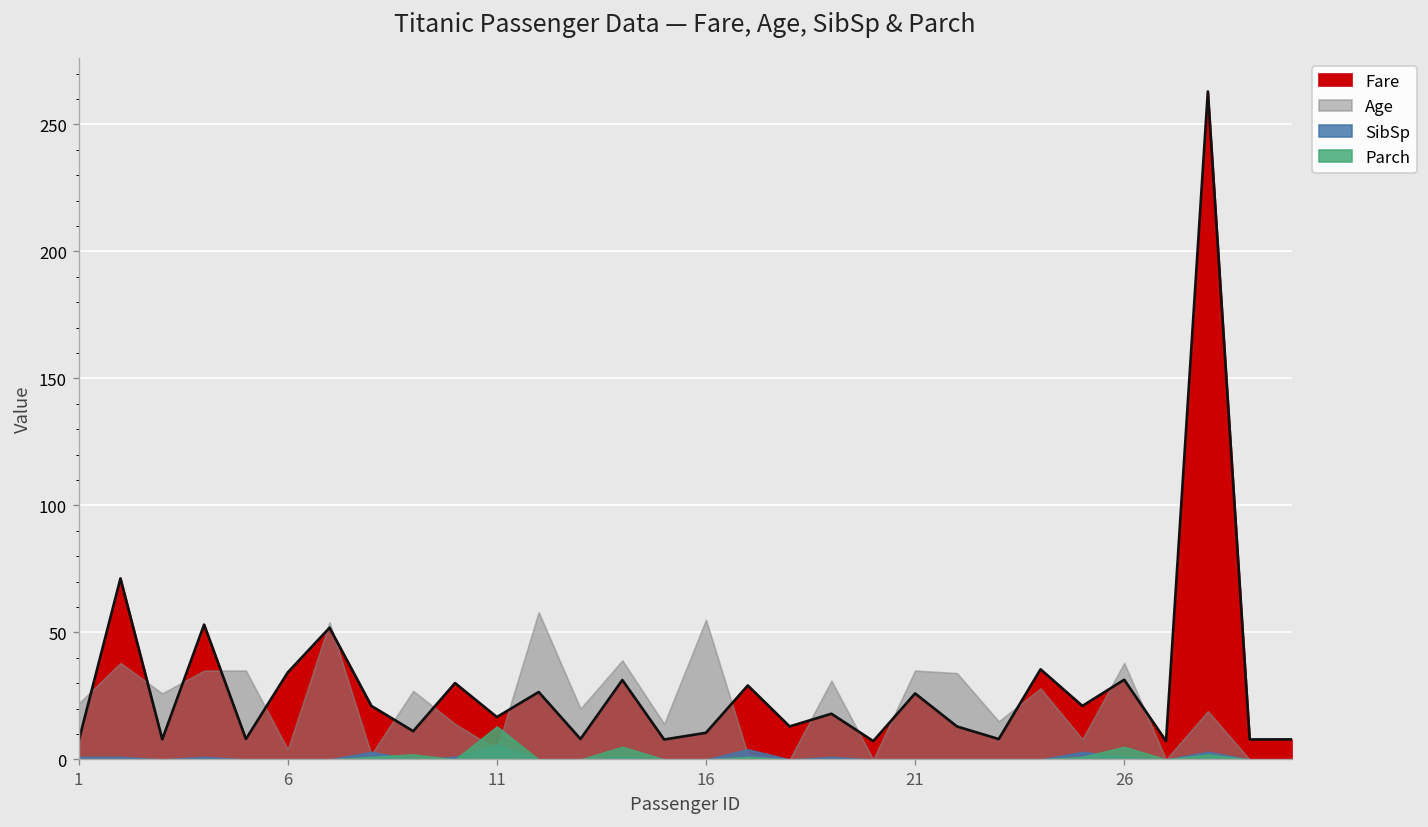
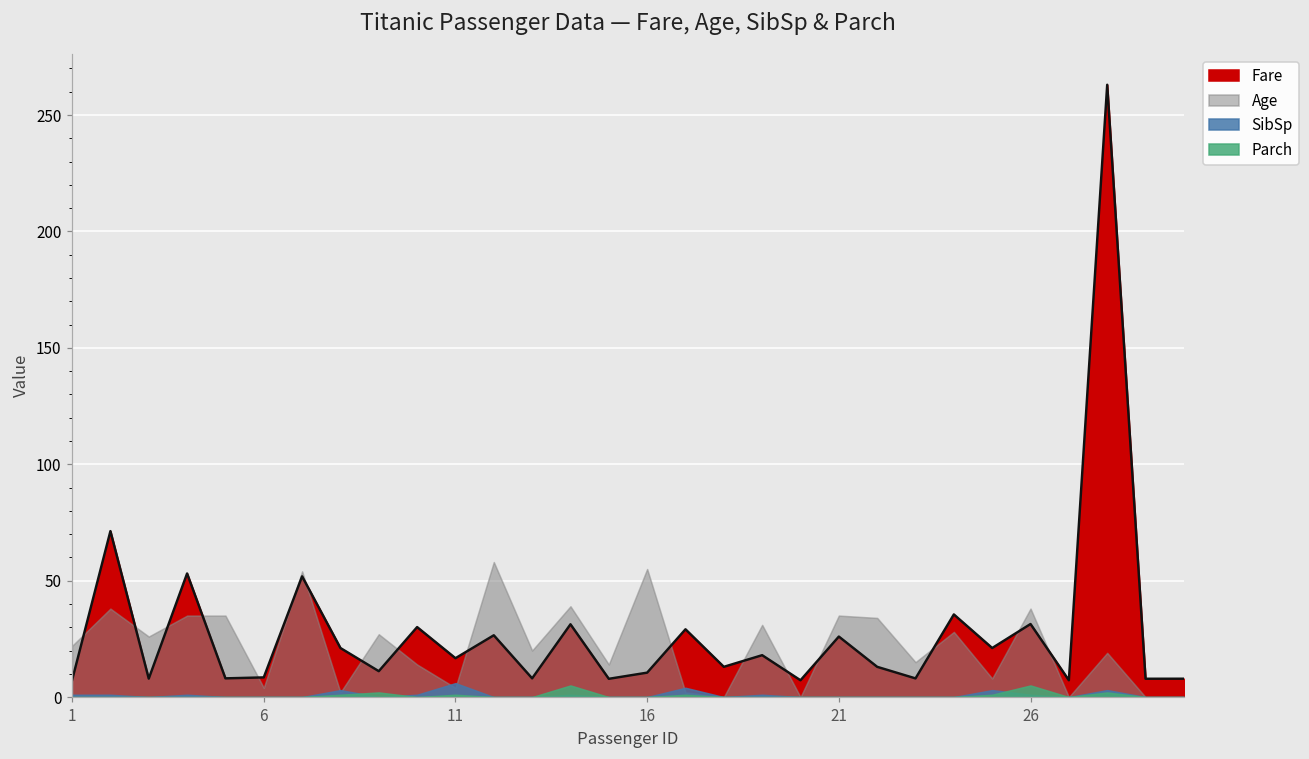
  {
    "Fare": {
      "1": 7,
-     "6": 34,
+     "6": 8,
      "11": 17,
      "16": 11,
      "21": 26,
      "26": 31
    },
    "Age": {
      "1": 22,
      "6": 4,
      "11": 4,
      "16": 55,
      "21": 35,
      "26": 38
    },
    "SibSp": {
      "11": 6
    },
    "Parch": {
-     "11": 13,
+     "11": 1,
      "26": 5
    }
  }
